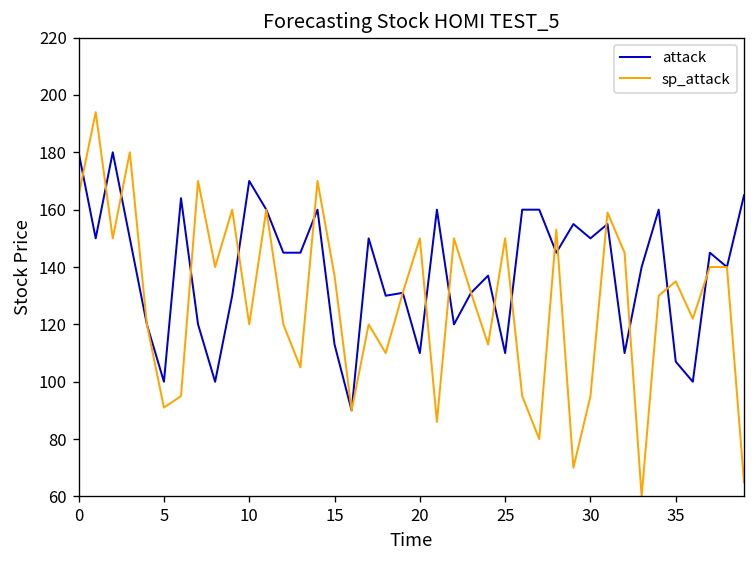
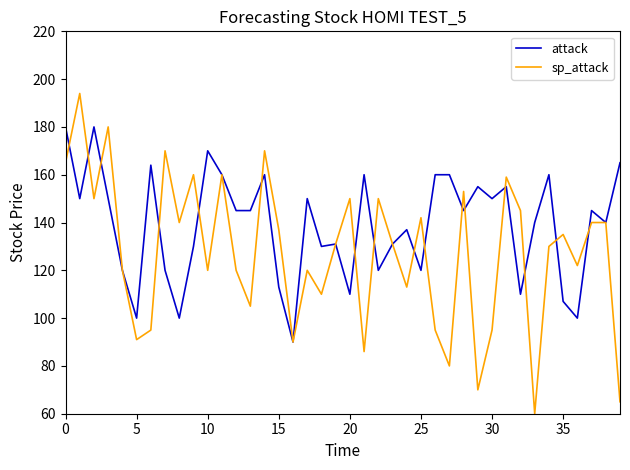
  {
    "attack": {
      "0": 180,
      "5": 100,
      "10": 170,
      "15": 113,
      "20": 110,
-     "25": 110,
+     "25": 120,
      "30": 150,
      "35": 107
    },
    "sp_attack": {
      "0": 165,
      "5": 91,
      "10": 120,
      "15": 137,
      "20": 150,
-     "25": 150,
+     "25": 142,
      "30": 95,
      "35": 135
    }
  }
